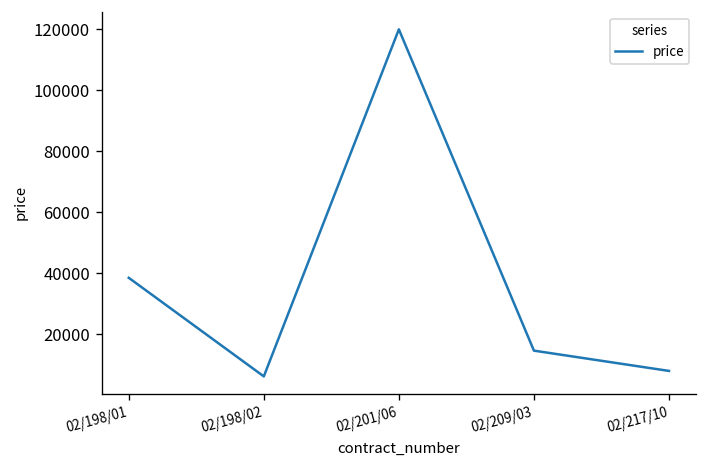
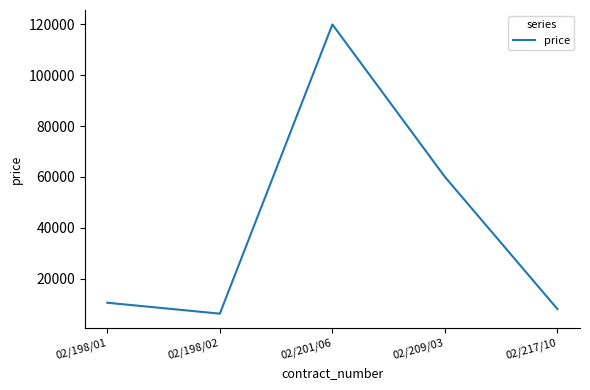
  {
-   "02/198/01": 39000,
+   "02/198/01": 11000,
    "02/198/02": 6000,
    "02/201/06": 120000,
-   "02/209/03": 15000,
+   "02/209/03": 60000,
    "02/217/10": 8000
  }
